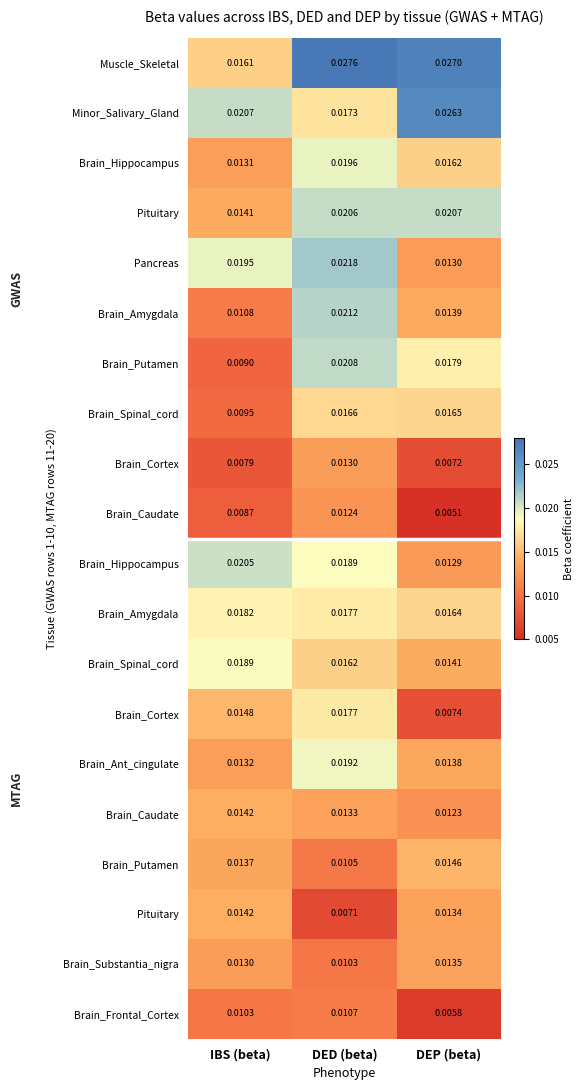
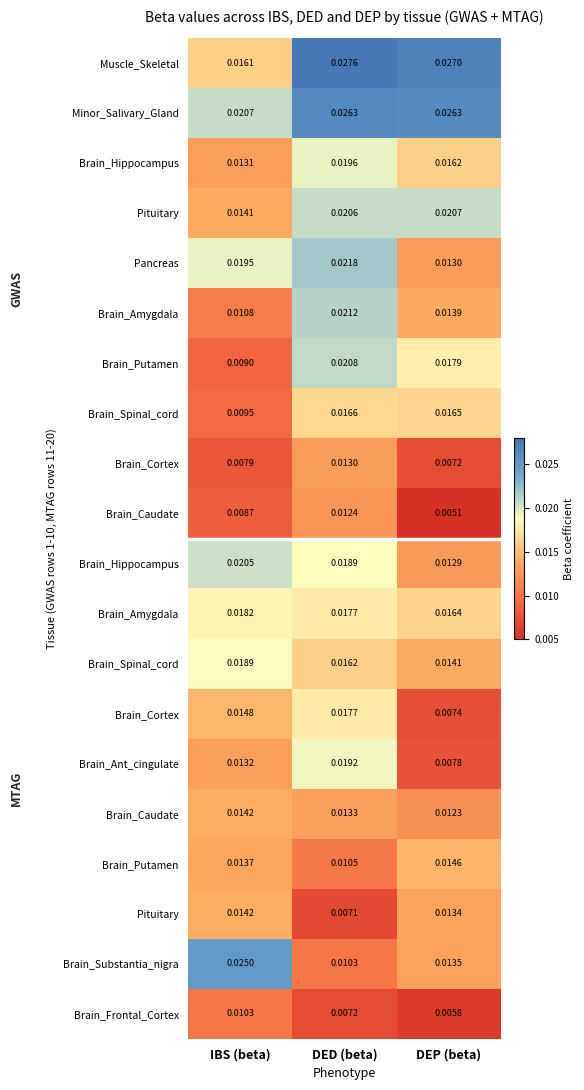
  {
    "Muscle_Skeletal": {
      "IBS (beta)": 0.0161,
      "DED (beta)": 0.0276,
      "DEP (beta)": 0.0270
    },
    "Minor_Salivary_Gland": {
      "IBS (beta)": 0.0207,
-     "DED (beta)": 0.0173,
+     "DED (beta)": 0.0263,
      "DEP (beta)": 0.0263
    },
    "Pancreas": {
      "IBS (beta)": 0.0195,
      "DED (beta)": 0.0218,
      "DEP (beta)": 0.0130
    },
    "Brain_Ant_cingulate": {
      "IBS (beta)": 0.0132,
      "DED (beta)": 0.0192,
-     "DEP (beta)": 0.0138
+     "DEP (beta)": 0.0078
    },
    "Brain_Substantia_nigra": {
-     "IBS (beta)": 0.0130,
+     "IBS (beta)": 0.0250,
      "DED (beta)": 0.0103,
      "DEP (beta)": 0.0135
    },
    "Brain_Frontal_Cortex": {
      "IBS (beta)": 0.0103,
-     "DED (beta)": 0.0107,
+     "DED (beta)": 0.0072,
      "DEP (beta)": 0.0058
    }
  }
